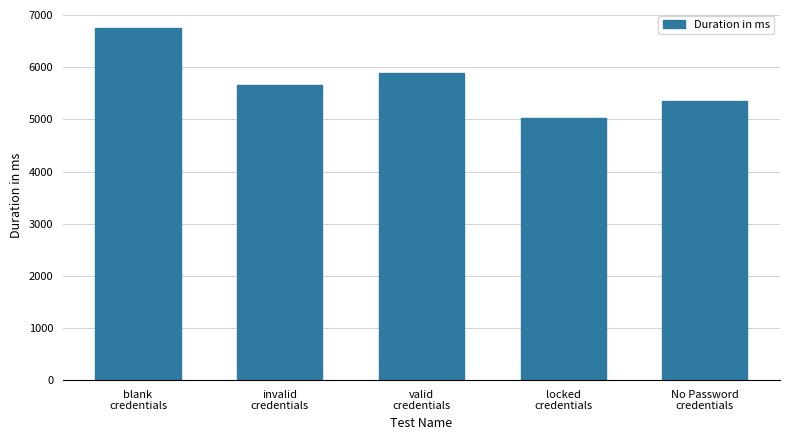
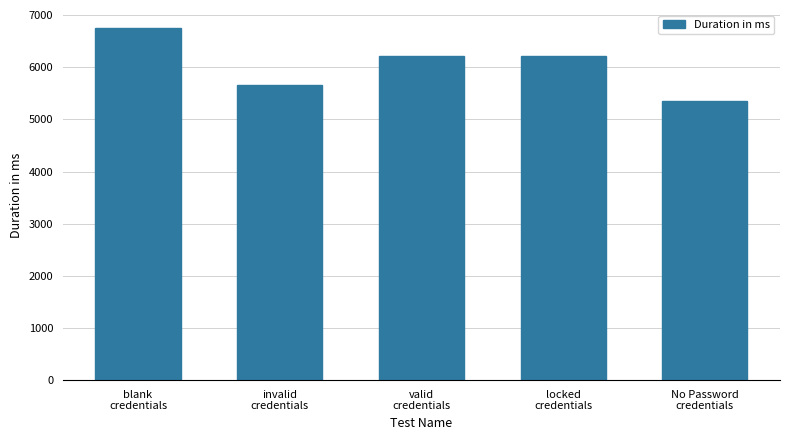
  {
    "blank credentials": 6800,
    "invalid credentials": 5700,
-   "valid credentials": 5900,
-   "locked credentials": 5000,
+   "valid credentials": 6200,
+   "locked credentials": 6200,
    "No Password credentials": 5400
  }
